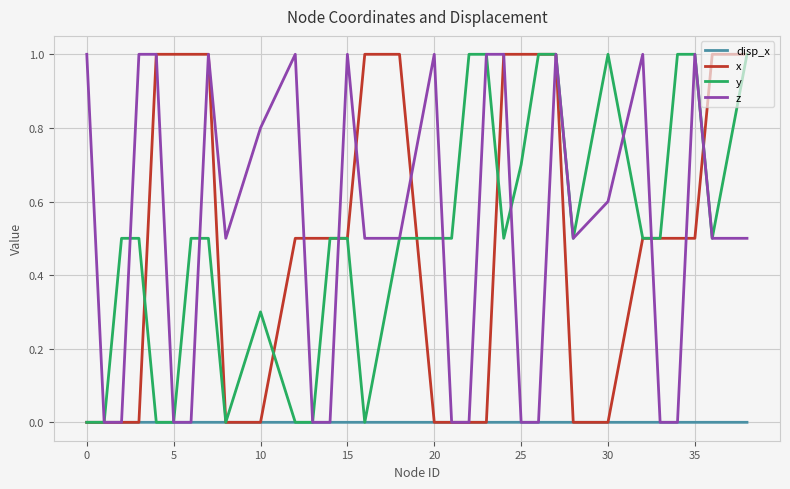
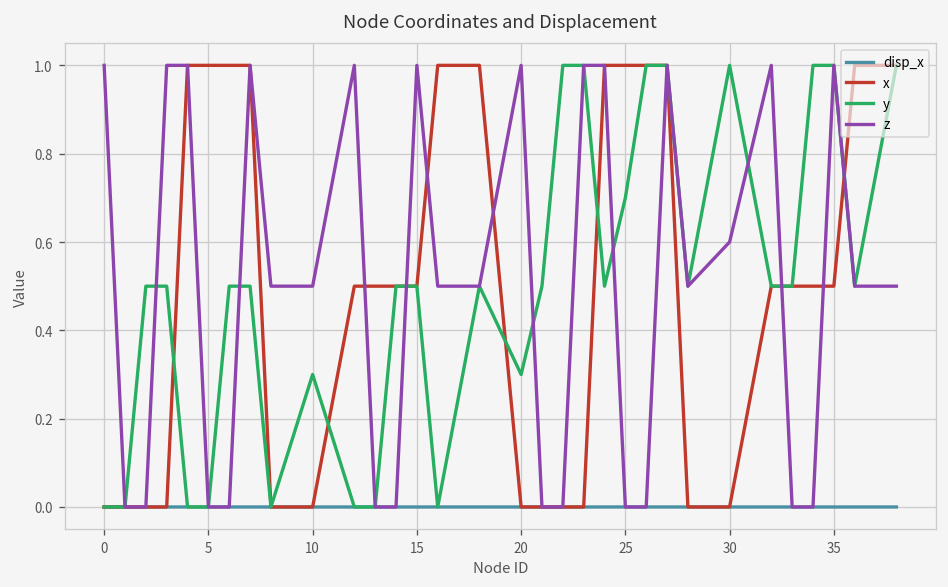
  {
    "disp_x": {
      "15": 0.0,
      "35": 0.0
    },
    "x": {
      "5": 1.0,
      "25": 1.0,
      "35": 0.5
    },
    "y": {
      "10": 0.3,
-     "20": 0.5,
+     "20": 0.3,
      "25": 0.7,
      "30": 1.0
    },
    "z": {
      "0": 1.0,
-     "10": 0.8,
+     "10": 0.5,
      "15": 1.0,
      "20": 1.0,
      "30": 0.6
    }
  }
